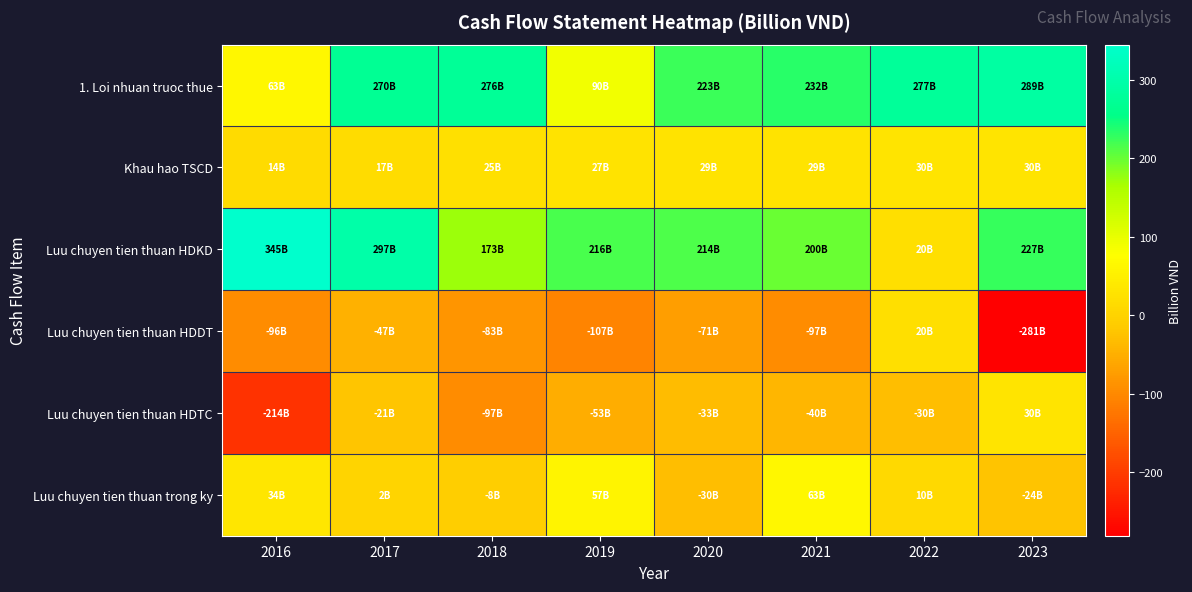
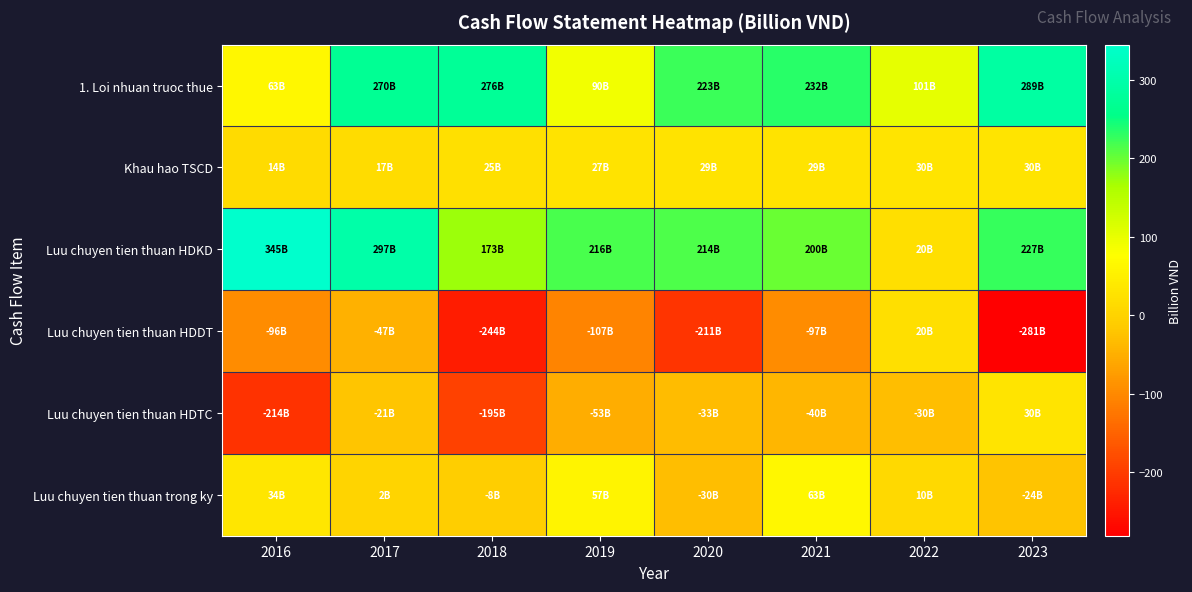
  {
    "1. Loi nhuan truoc thue": {
      "2016": "63B",
      "2017": "270B",
      "2018": "276B",
      "2019": "90B",
      "2020": "223B",
      "2021": "232B",
-     "2022": "277B",
+     "2022": "101B",
      "2023": "289B"
    },
    "Khau hao TSCD": {
      "2016": "14B",
      "2017": "17B",
      "2018": "25B",
      "2019": "27B",
      "2020": "29B",
      "2021": "29B",
      "2022": "30B",
      "2023": "30B"
    },
    "Luu chuyen tien thuan HDKD": {
      "2016": "345B",
      "2017": "297B",
      "2018": "173B",
      "2019": "216B",
      "2020": "214B",
      "2021": "200B",
      "2022": "20B",
      "2023": "227B"
    },
    "Luu chuyen tien thuan HDDT": {
      "2016": "-96B",
      "2017": "-47B",
-     "2018": "-83B",
+     "2018": "-244B",
      "2019": "-107B",
-     "2020": "-71B",
+     "2020": "-211B",
      "2021": "-97B",
      "2022": "20B",
      "2023": "-281B"
    },
    "Luu chuyen tien thuan HDTC": {
      "2016": "-214B",
      "2017": "-21B",
-     "2018": "-97B",
+     "2018": "-195B",
      "2019": "-53B",
      "2020": "-33B",
      "2021": "-40B",
      "2022": "-30B",
      "2023": "30B"
    },
    "Luu chuyen tien thuan trong ky": {
      "2016": "34B",
      "2017": "2B",
      "2018": "-8B",
      "2019": "57B",
      "2020": "-30B",
      "2021": "63B",
      "2022": "10B",
      "2023": "-24B"
    }
  }
